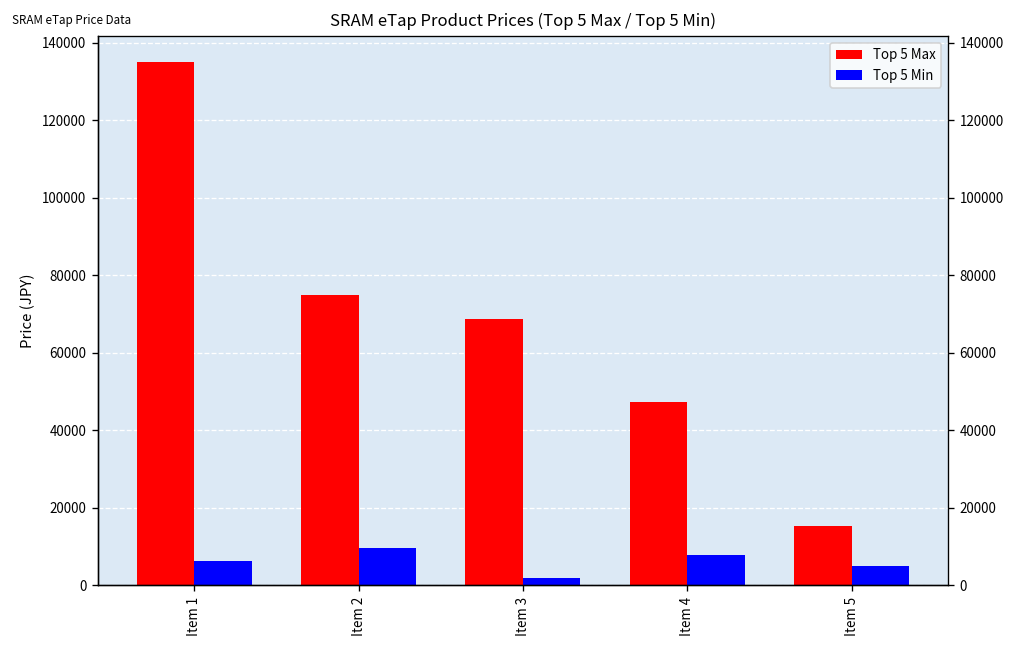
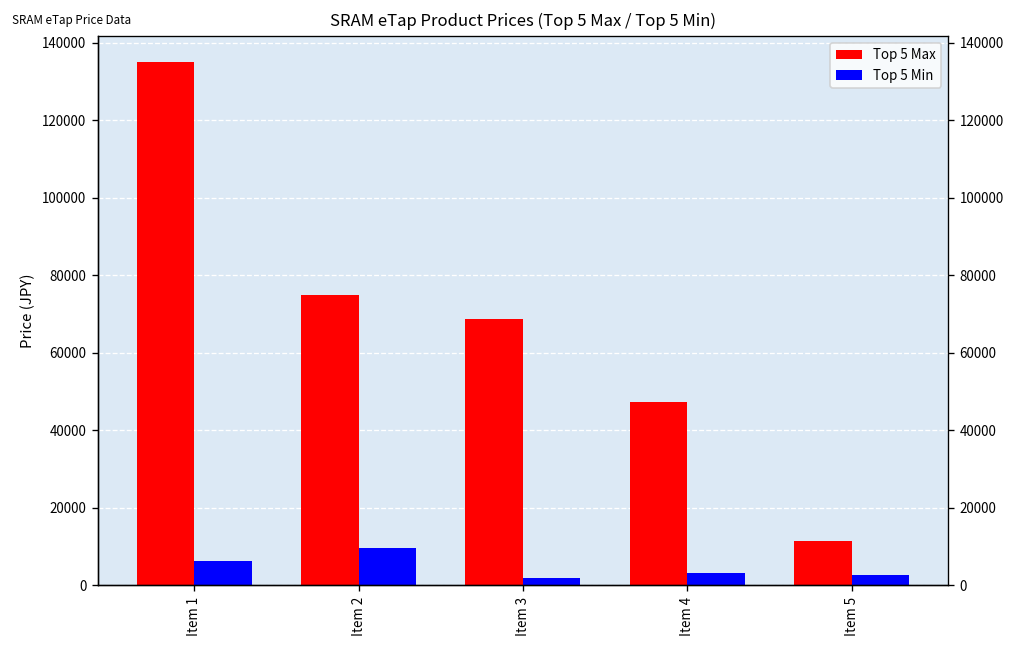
  {
    "Top 5 Max": {
      "Item 1": 135000,
      "Item 2": 75000,
      "Item 3": 69000,
      "Item 4": 47000,
-     "Item 5": 15000
+     "Item 5": 11000
    },
    "Top 5 Min": {
      "Item 1": 6000,
      "Item 2": 9000,
      "Item 3": 2000,
-     "Item 4": 8000,
-     "Item 5": 5000
+     "Item 4": 3000,
+     "Item 5": 2000
    }
  }
